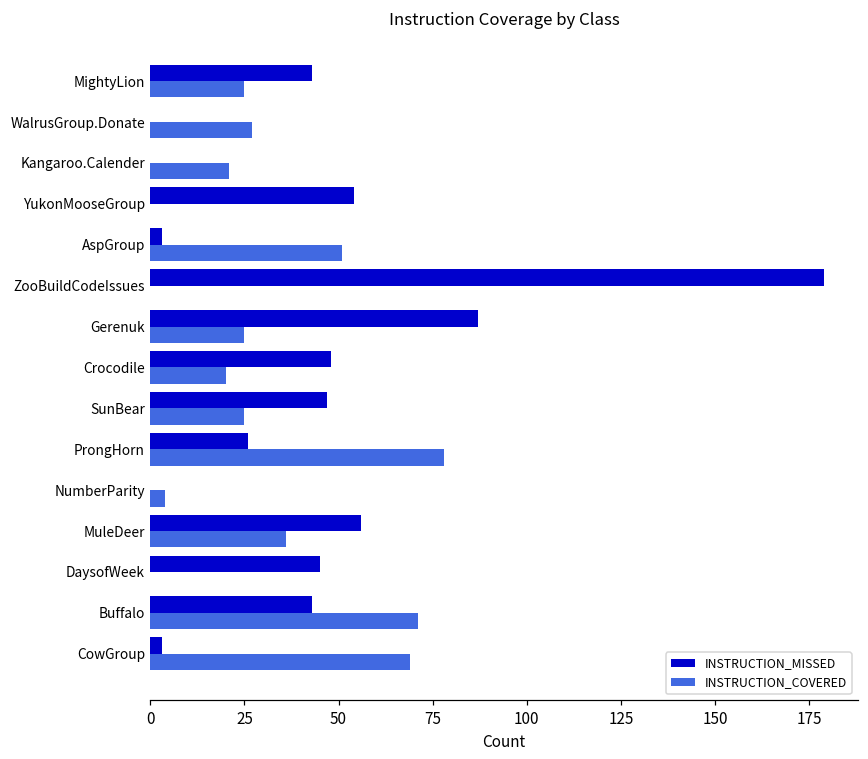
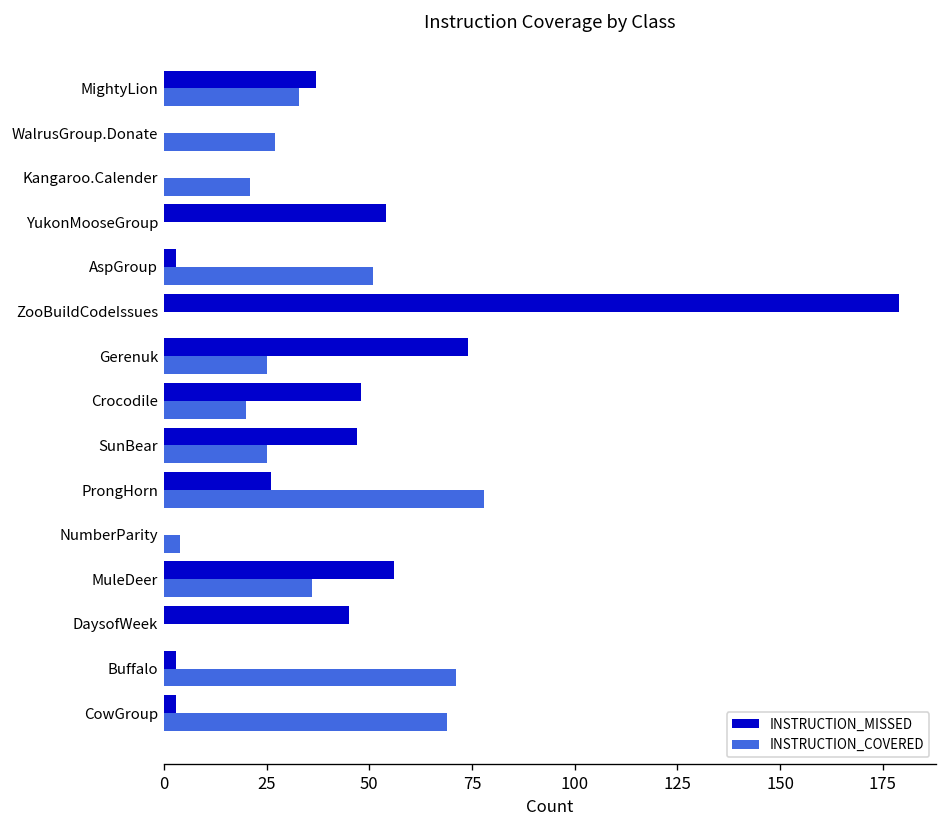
  {
    "INSTRUCTION_MISSED": {
-     "MightyLion": 43,
+     "MightyLion": 37,
      "WalrusGroup.Donate": 0,
      "Kangaroo.Calender": 0,
      "YukonMooseGroup": 54,
      "AspGroup": 3,
      "ZooBuildCodeIssues": 179,
-     "Gerenuk": 87,
+     "Gerenuk": 74,
      "Crocodile": 48,
      "SunBear": 47,
      "ProngHorn": 26,
      "NumberParity": 0,
      "MuleDeer": 56,
      "DaysofWeek": 45,
-     "Buffalo": 43,
+     "Buffalo": 3,
      "CowGroup": 3
    },
    "INSTRUCTION_COVERED": {
-     "MightyLion": 25,
+     "MightyLion": 33,
      "WalrusGroup.Donate": 27,
      "Kangaroo.Calender": 21,
      "YukonMooseGroup": 0,
      "AspGroup": 51,
      "ZooBuildCodeIssues": 0,
      "Gerenuk": 25,
      "Crocodile": 20,
      "SunBear": 25,
      "ProngHorn": 78,
      "NumberParity": 4,
      "MuleDeer": 36,
      "DaysofWeek": 0,
      "Buffalo": 71,
      "CowGroup": 69
    }
  }
